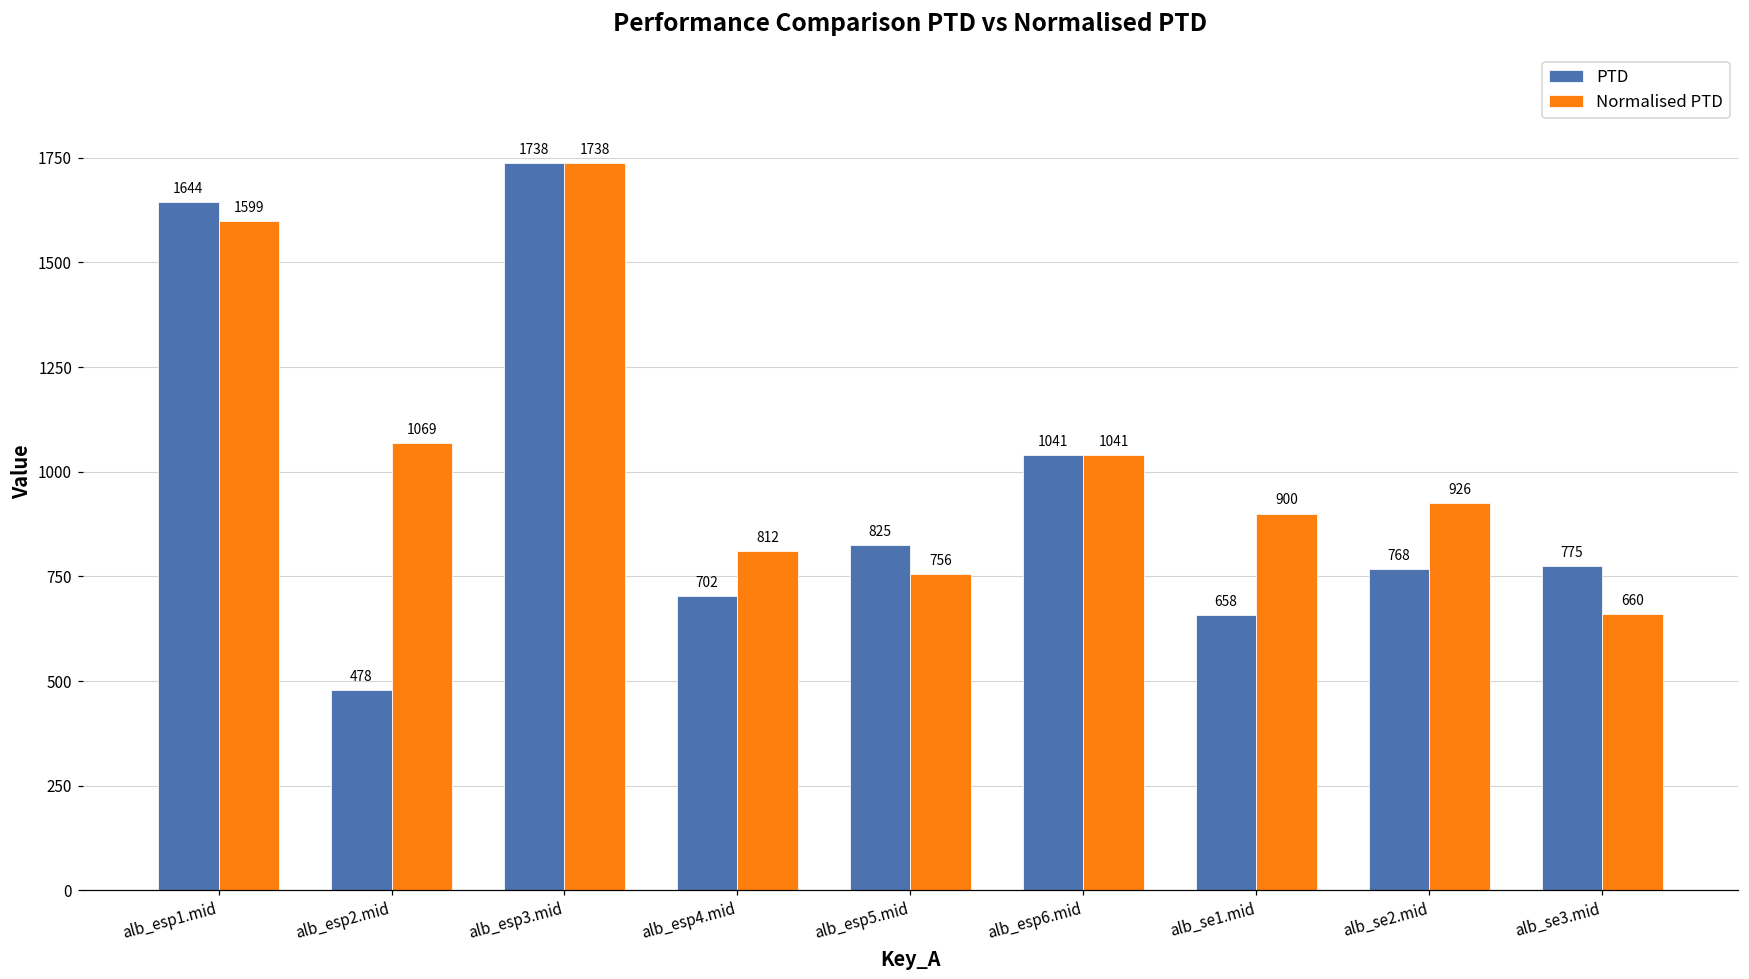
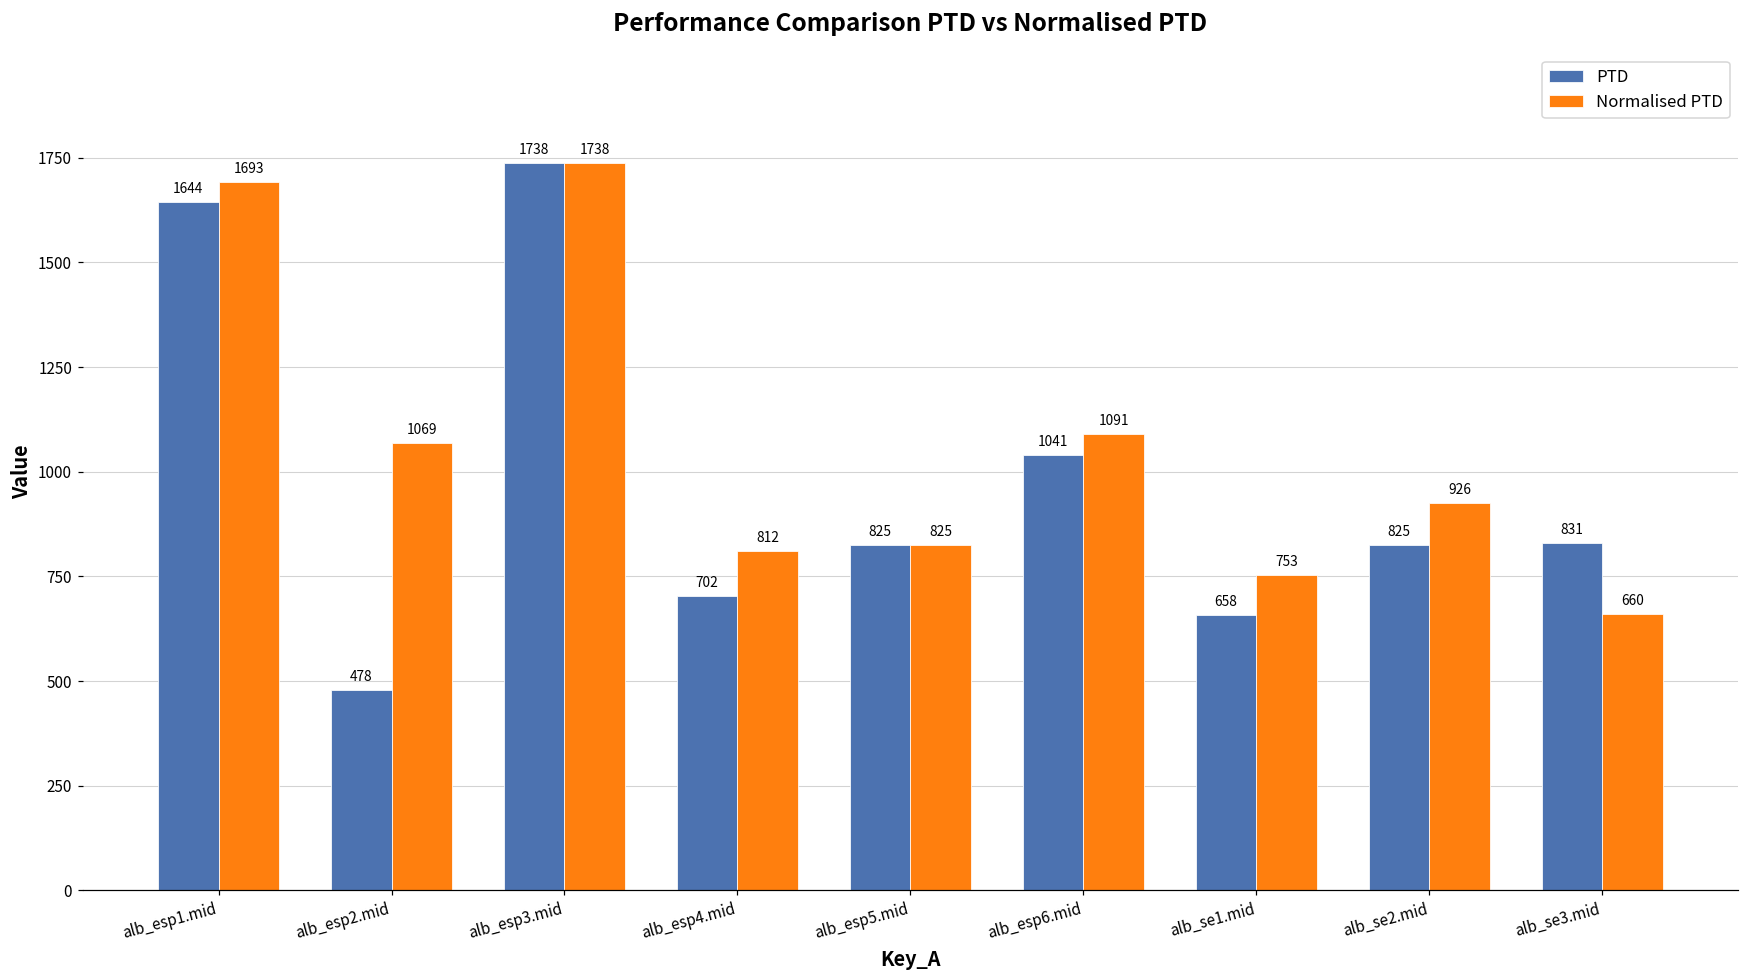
  {
    "PTD": {
      "alb_esp1.mid": 1644,
      "alb_esp2.mid": 478,
      "alb_esp3.mid": 1738,
      "alb_esp4.mid": 702,
      "alb_esp5.mid": 825,
      "alb_esp6.mid": 1041,
      "alb_se1.mid": 658,
-     "alb_se2.mid": 768,
-     "alb_se3.mid": 775
+     "alb_se2.mid": 825,
+     "alb_se3.mid": 831
    },
    "Normalised PTD": {
-     "alb_esp1.mid": 1599,
+     "alb_esp1.mid": 1693,
      "alb_esp2.mid": 1069,
      "alb_esp3.mid": 1738,
      "alb_esp4.mid": 812,
-     "alb_esp5.mid": 756,
-     "alb_esp6.mid": 1041,
-     "alb_se1.mid": 900,
+     "alb_esp5.mid": 825,
+     "alb_esp6.mid": 1091,
+     "alb_se1.mid": 753,
      "alb_se2.mid": 926,
      "alb_se3.mid": 660
    }
  }
